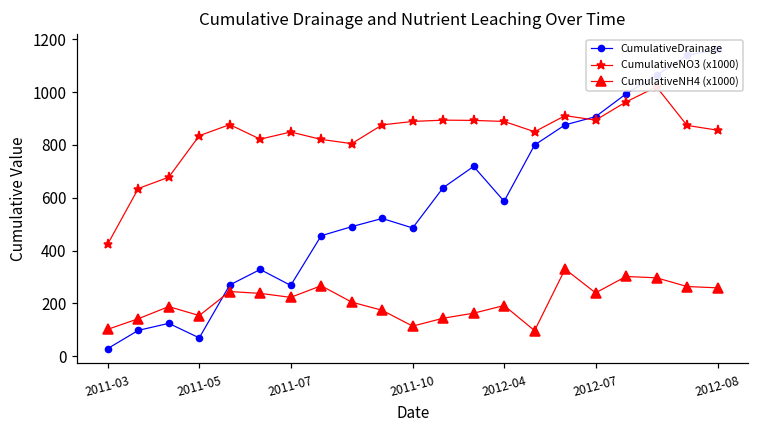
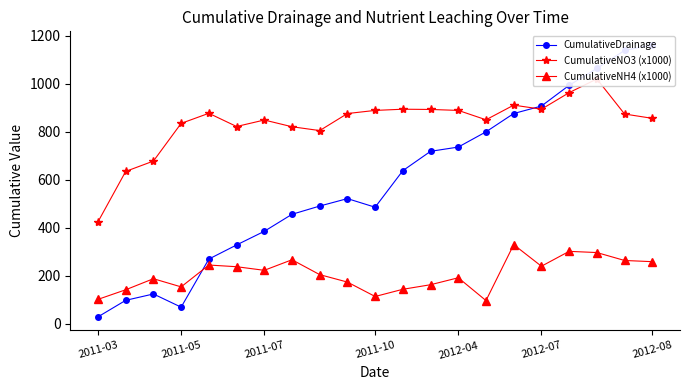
  {
    "CumulativeDrainage": {
      "2011-03": 30,
      "2011-05": 70,
-     "2011-07": 270,
+     "2011-07": 390,
      "2011-10": 490,
-     "2012-04": 590,
+     "2012-04": 740,
      "2012-07": 910
    }
  }
